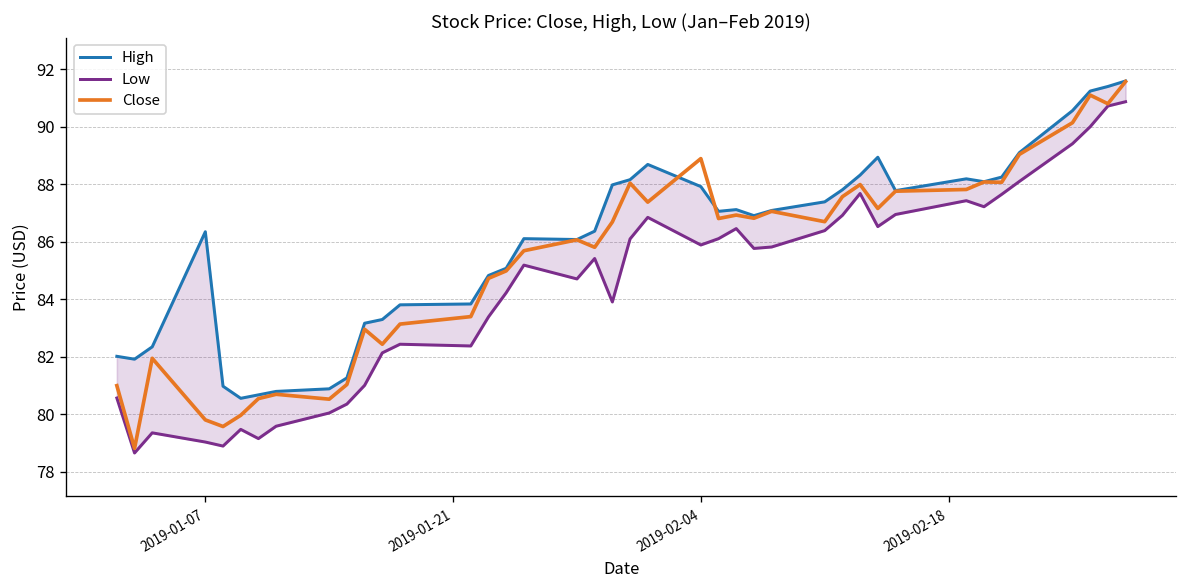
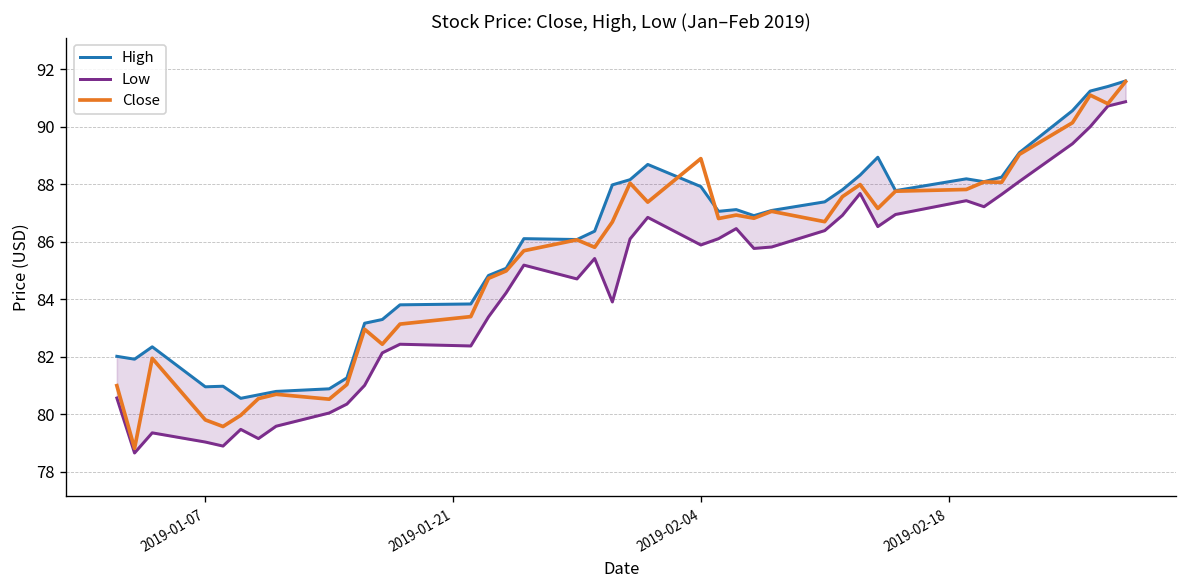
  {
    "High": {
-     "2019-01-07": 86.4,
+     "2019-01-07": 81.0,
      "2019-02-04": 87.9
    },
    "Low": {
      "2019-01-07": 79.0,
      "2019-02-04": 85.9
    },
    "Close": {
      "2019-01-07": 79.8,
      "2019-02-04": 88.9
    }
  }
